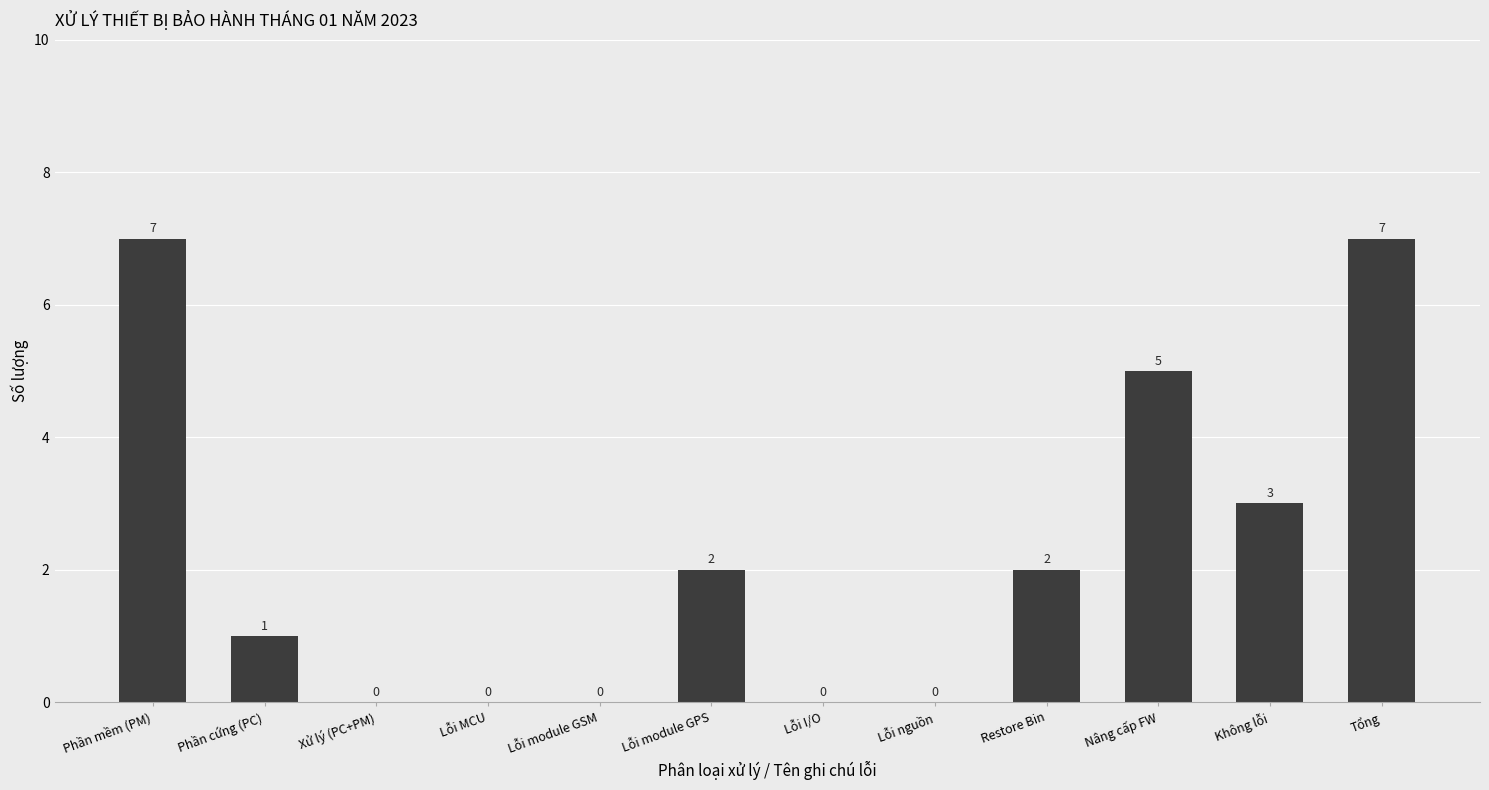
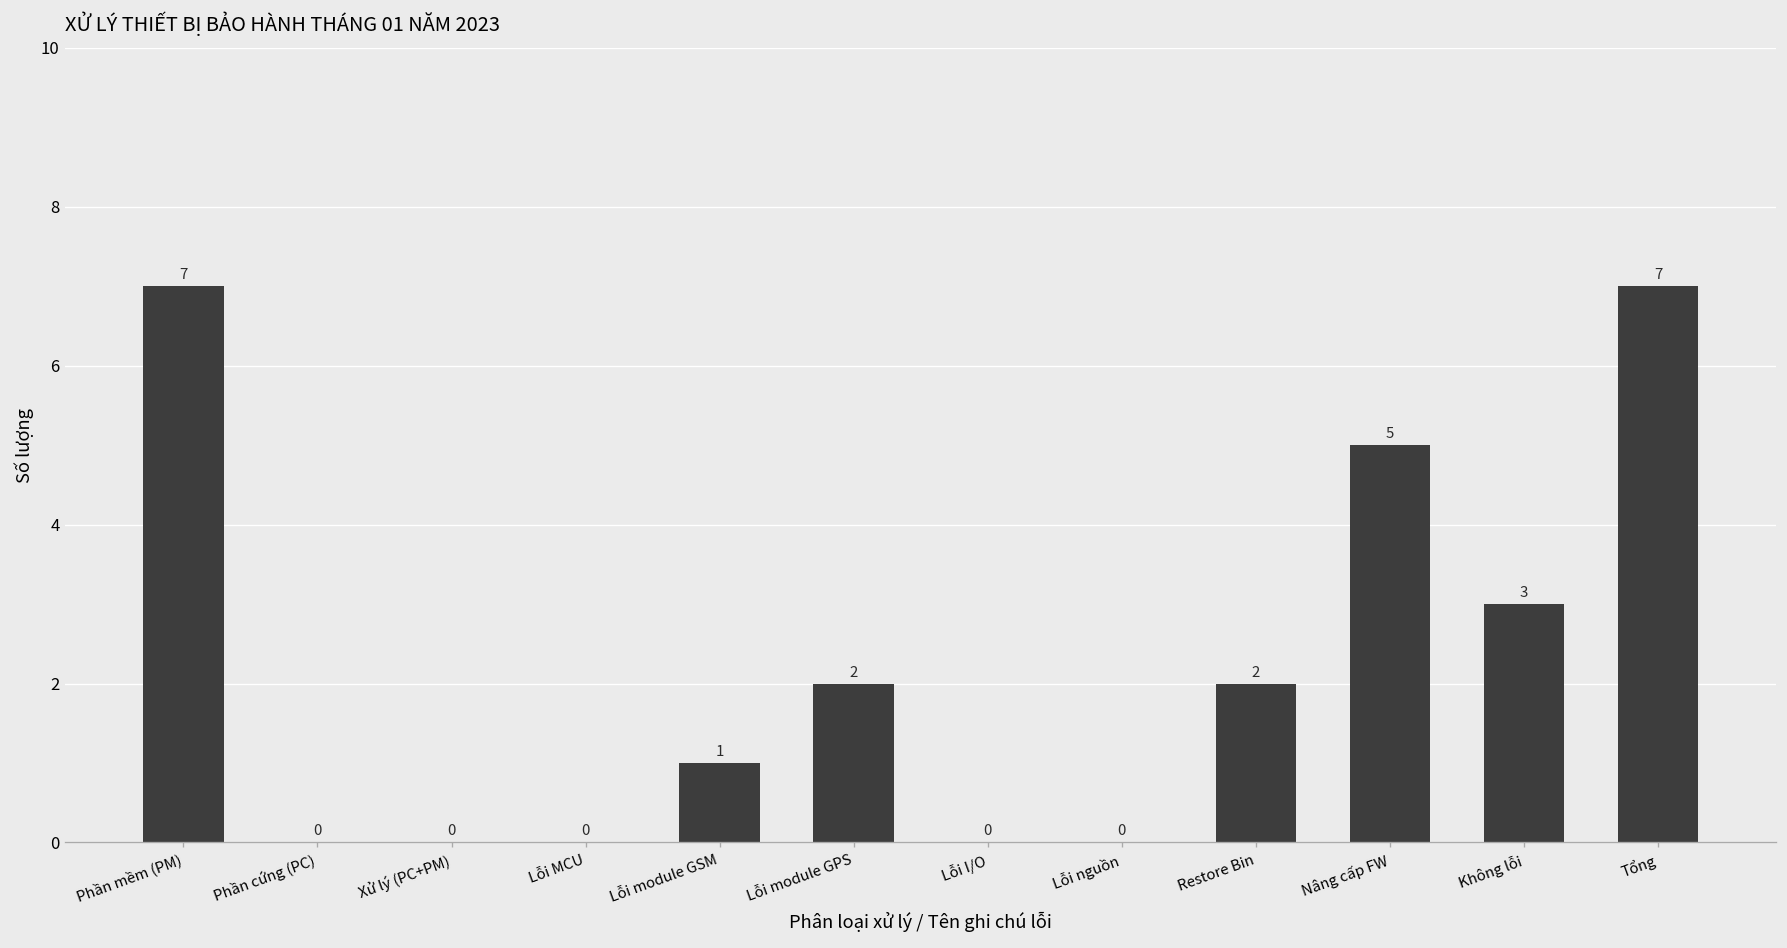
  {
    "Phần mềm (PM)": 7,
-   "Phần cứng (PC)": 1,
+   "Phần cứng (PC)": 0,
    "Xử lý (PC+PM)": 0,
    "Lỗi MCU": 0,
-   "Lỗi module GSM": 0,
+   "Lỗi module GSM": 1,
    "Lỗi module GPS": 2,
    "Lỗi I/O": 0,
    "Lỗi nguồn": 0,
    "Restore Bin": 2,
    "Nâng cấp FW": 5,
    "Không lỗi": 3,
    "Tổng": 7
  }
